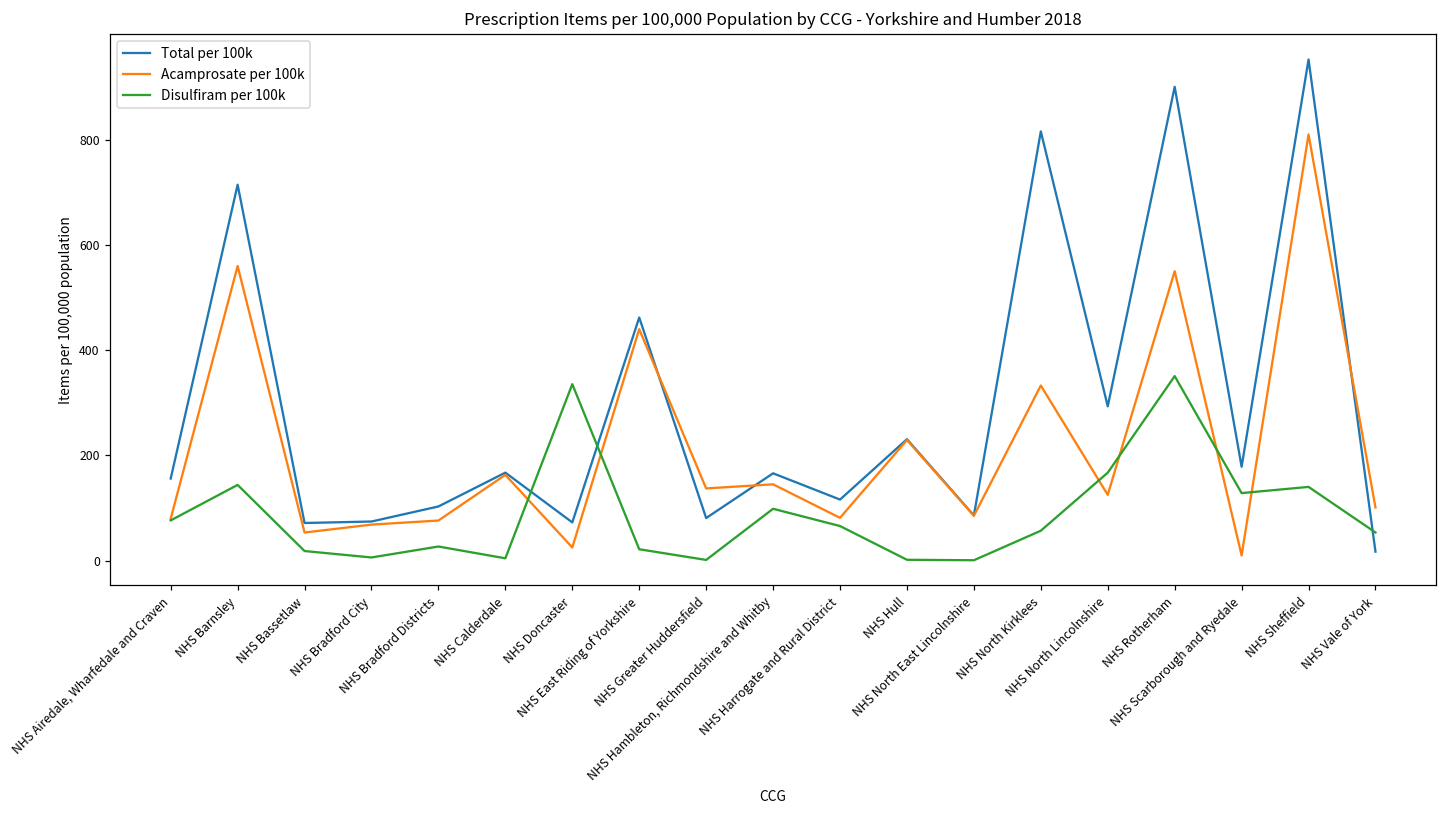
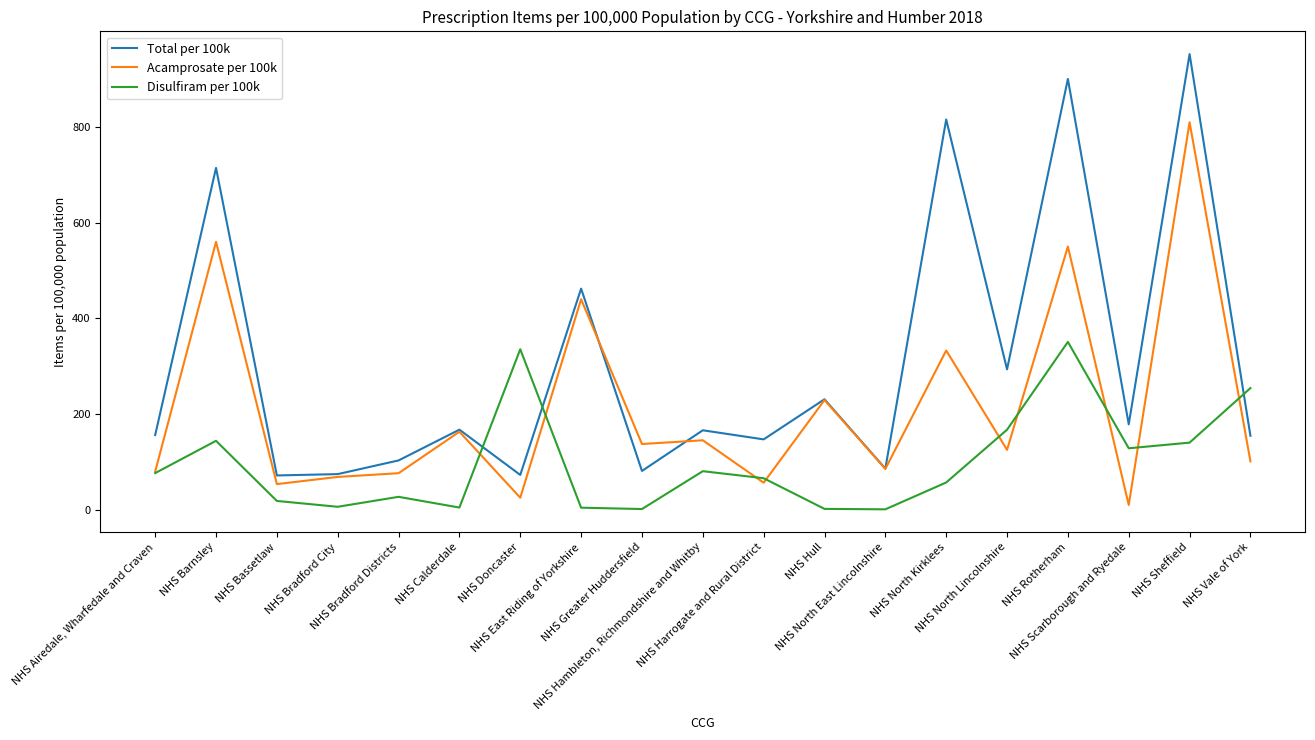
  {
    "Total per 100k": {
      "NHS Airedale, Wharfedale and Craven": 160,
      "NHS Barnsley": 710,
      "NHS Bassetlaw": 70,
      "NHS Bradford City": 70,
      "NHS Bradford Districts": 100,
      "NHS Doncaster": 70,
      "NHS East Riding of Yorkshire": 460,
      "NHS Greater Huddersfield": 80,
      "NHS Hambleton, Richmondshire and Whitby": 170,
-     "NHS Harrogate and Rural District": 120,
+     "NHS Harrogate and Rural District": 150,
      "NHS North Kirklees": 820,
      "NHS North Lincolnshire": 290,
      "NHS Rotherham": 900,
      "NHS Scarborough and Ryedale": 180,
      "NHS Sheffield": 950,
-     "NHS Vale of York": 20
+     "NHS Vale of York": 150
    },
    "Acamprosate per 100k": {
      "NHS Barnsley": 560,
      "NHS Bassetlaw": 50,
      "NHS Bradford City": 70,
      "NHS Bradford Districts": 80,
      "NHS Doncaster": 20,
      "NHS East Riding of Yorkshire": 440,
      "NHS Greater Huddersfield": 140,
      "NHS Hambleton, Richmondshire and Whitby": 140,
-     "NHS Harrogate and Rural District": 80,
+     "NHS Harrogate and Rural District": 60,
      "NHS North Kirklees": 330,
      "NHS North Lincolnshire": 120,
      "NHS Rotherham": 550,
      "NHS Scarborough and Ryedale": 10,
      "NHS Sheffield": 810,
      "NHS Vale of York": 100
    },
    "Disulfiram per 100k": {
      "NHS Barnsley": 140,
      "NHS Bassetlaw": 20,
      "NHS Bradford City": 10,
      "NHS Bradford Districts": 30,
      "NHS Calderdale": 0,
      "NHS Doncaster": 340,
-     "NHS East Riding of Yorkshire": 20,
+     "NHS East Riding of Yorkshire": 0,
      "NHS Greater Huddersfield": 0,
-     "NHS Hambleton, Richmondshire and Whitby": 100,
+     "NHS Hambleton, Richmondshire and Whitby": 80,
      "NHS Harrogate and Rural District": 70,
      "NHS Hull": 0,
      "NHS North East Lincolnshire": 0,
      "NHS North Kirklees": 60,
      "NHS North Lincolnshire": 170,
      "NHS Rotherham": 350,
      "NHS Scarborough and Ryedale": 130,
      "NHS Sheffield": 140,
-     "NHS Vale of York": 50
+     "NHS Vale of York": 250
    }
  }
